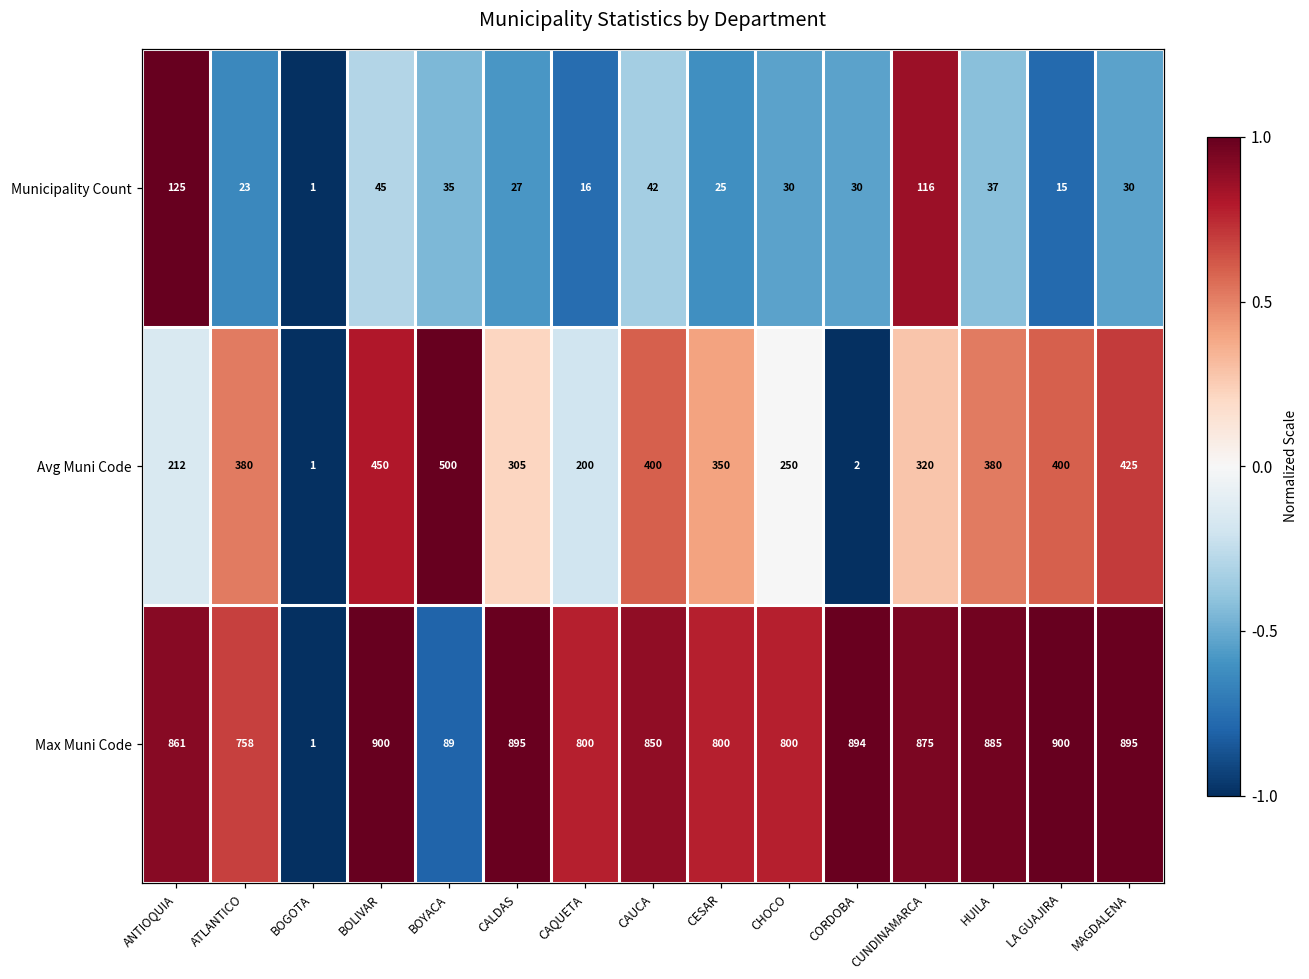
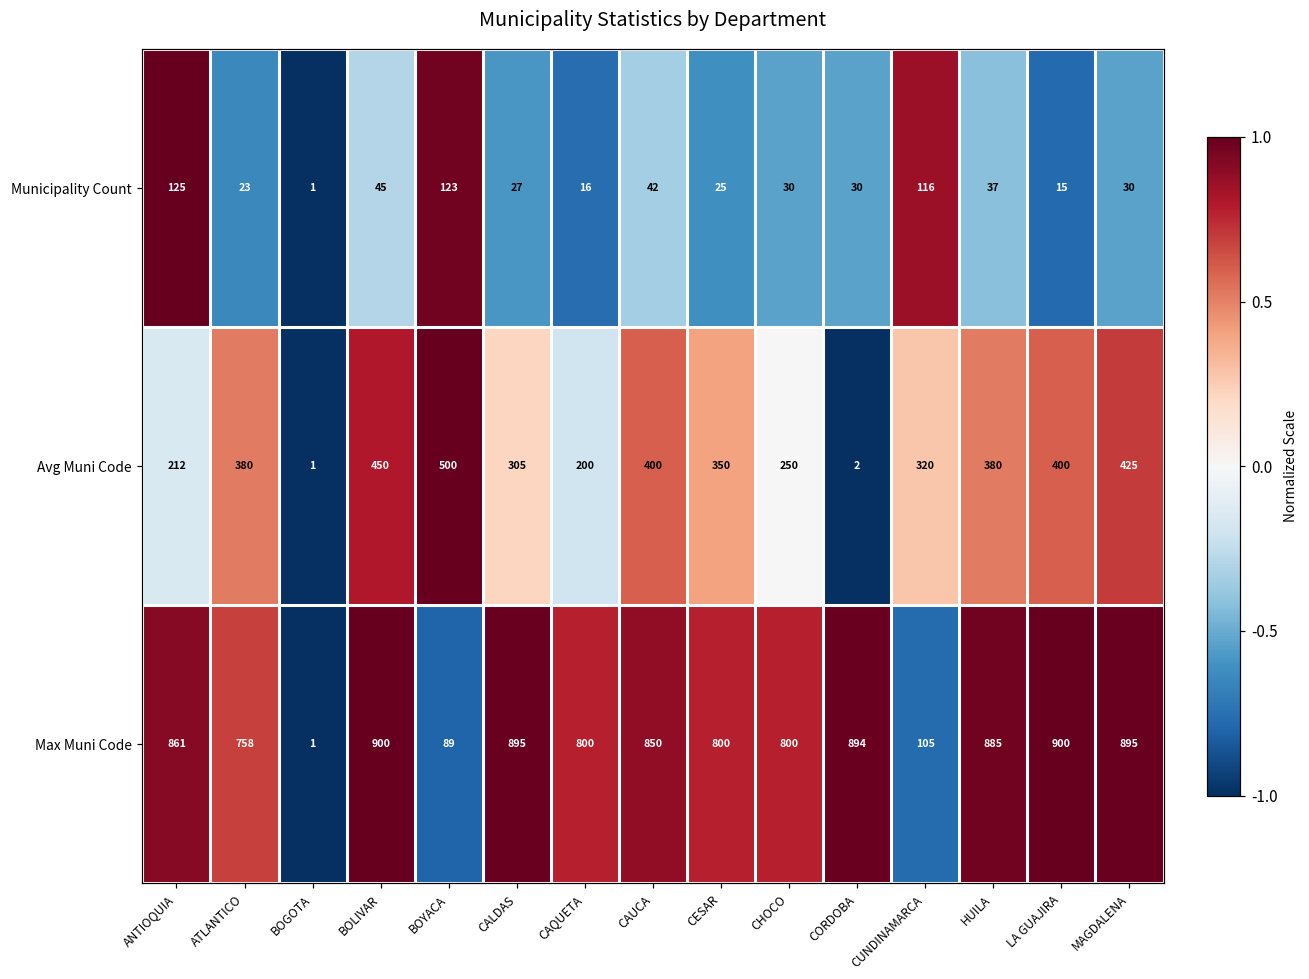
  {
    "Municipality Count": {
      "ANTIOQUIA": 125,
      "ATLANTICO": 23,
      "BOGOTA": 1,
      "BOLIVAR": 45,
-     "BOYACA": 35,
+     "BOYACA": 123,
      "CALDAS": 27,
      "CAQUETA": 16,
      "CAUCA": 42,
      "CESAR": 25,
      "CHOCO": 30,
      "CORDOBA": 30,
      "CUNDINAMARCA": 116,
      "HUILA": 37,
      "LA GUAJIRA": 15,
      "MAGDALENA": 30
    },
    "Avg Muni Code": {
      "ANTIOQUIA": 212,
      "ATLANTICO": 380,
      "BOGOTA": 1,
      "BOLIVAR": 450,
      "BOYACA": 500,
      "CALDAS": 305,
      "CAQUETA": 200,
      "CAUCA": 400,
      "CESAR": 350,
      "CHOCO": 250,
      "CORDOBA": 2,
      "CUNDINAMARCA": 320,
      "HUILA": 380,
      "LA GUAJIRA": 400,
      "MAGDALENA": 425
    },
    "Max Muni Code": {
      "ANTIOQUIA": 861,
      "ATLANTICO": 758,
      "BOGOTA": 1,
      "BOLIVAR": 900,
      "BOYACA": 89,
      "CALDAS": 895,
      "CAQUETA": 800,
      "CAUCA": 850,
      "CESAR": 800,
      "CHOCO": 800,
      "CORDOBA": 894,
-     "CUNDINAMARCA": 875,
+     "CUNDINAMARCA": 105,
      "HUILA": 885,
      "LA GUAJIRA": 900,
      "MAGDALENA": 895
    }
  }
